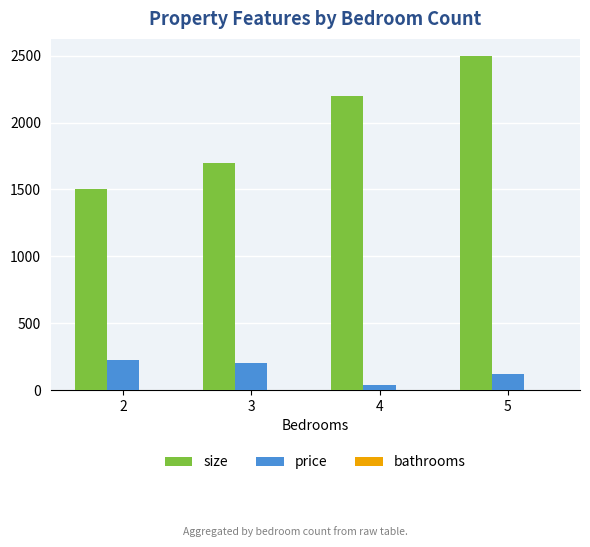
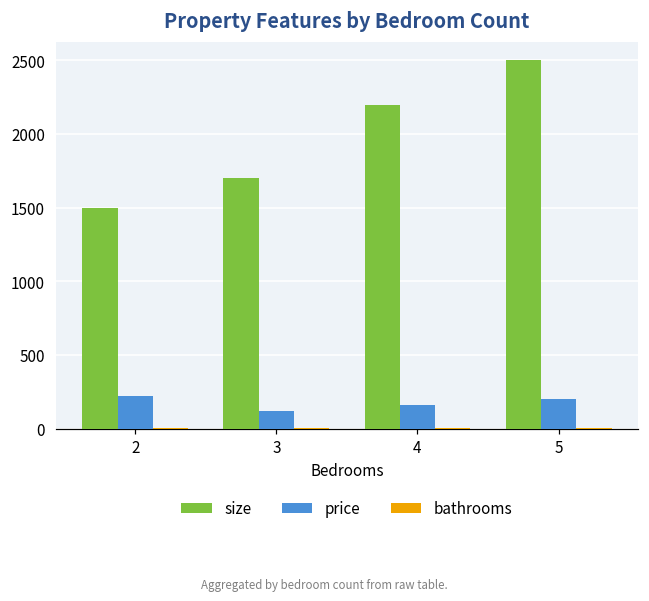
  {
    "size": {
      "2": 1500,
      "3": 1700,
      "4": 2200,
      "5": 2500
    },
    "price": {
      "2": 220,
-     "3": 200,
-     "4": 40,
-     "5": 120
+     "3": 120,
+     "4": 160,
+     "5": 200
    }
  }
